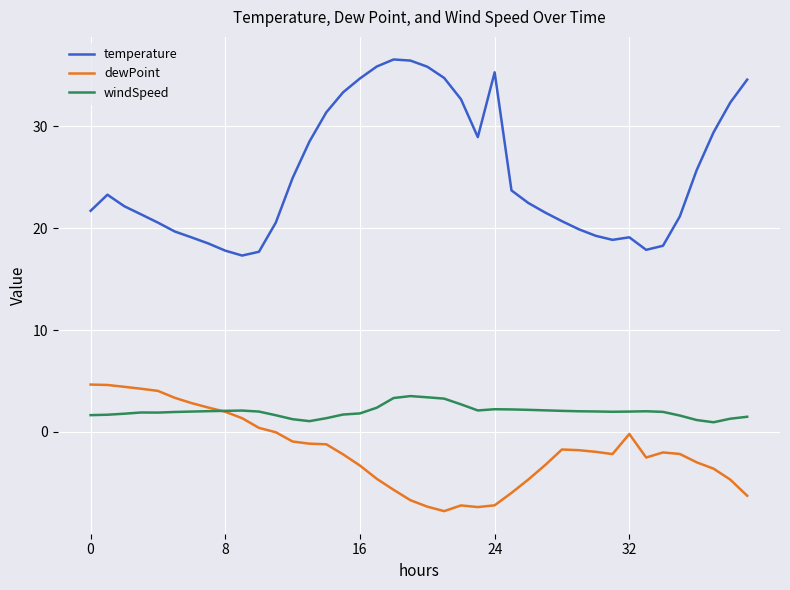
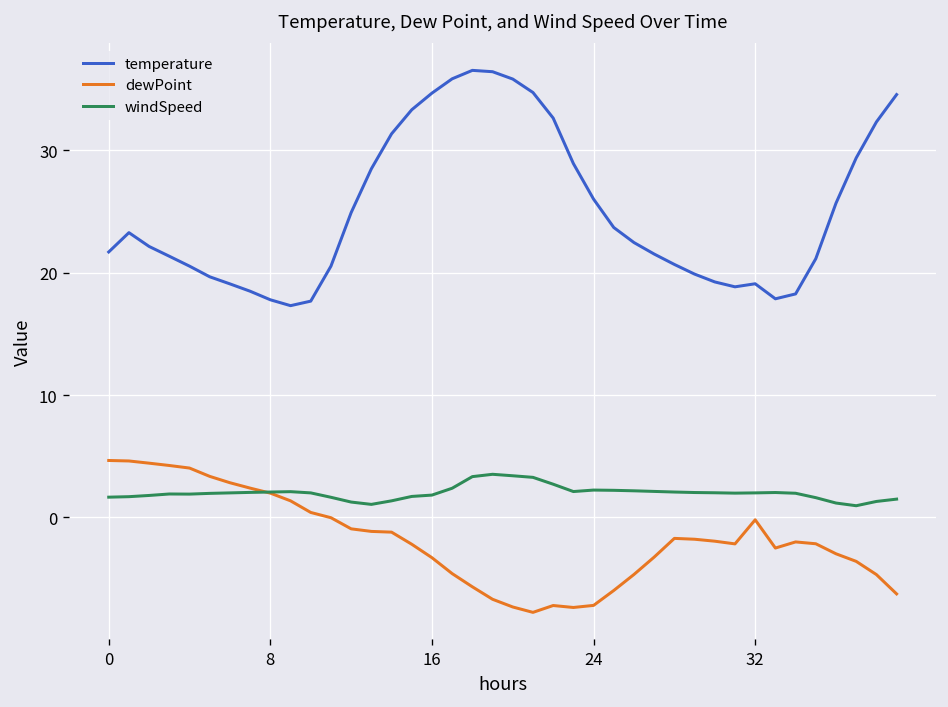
  {
    "temperature": {
      "0": 21.7,
      "8": 17.8,
      "16": 34.7,
-     "24": 35.3,
+     "24": 26.0,
      "32": 19.1
    },
    "dewPoint": {
      "0": 4.7,
      "16": -3.3,
      "24": -7.2,
      "32": -0.2
    },
    "windSpeed": {
      "0": 1.7,
      "16": 1.8,
      "24": 2.2,
      "32": 2.0
    }
  }
